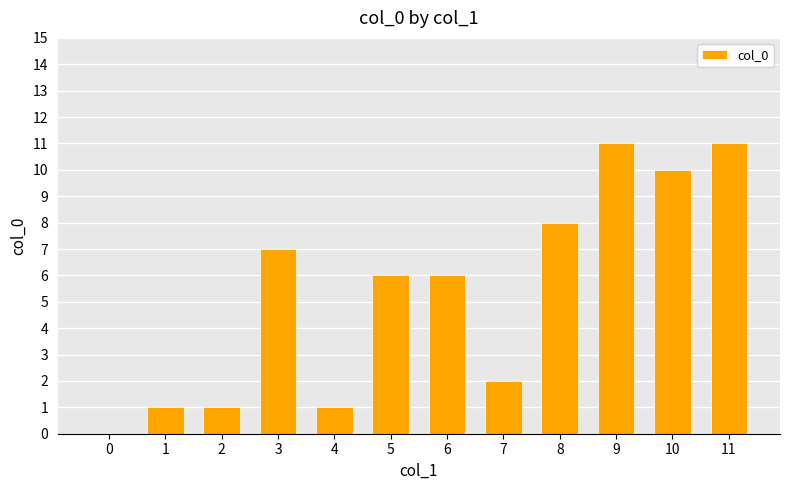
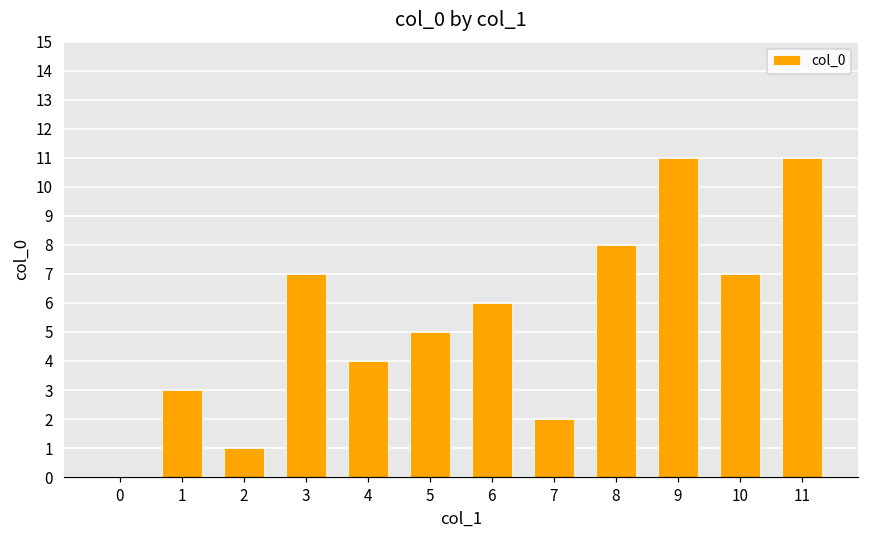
  {
    "0": 0,
-   "1": 1,
+   "1": 3,
    "2": 1,
    "3": 7,
-   "4": 1,
-   "5": 6,
+   "4": 4,
+   "5": 5,
    "6": 6,
    "7": 2,
    "8": 8,
    "9": 11,
-   "10": 10,
+   "10": 7,
    "11": 11
  }
